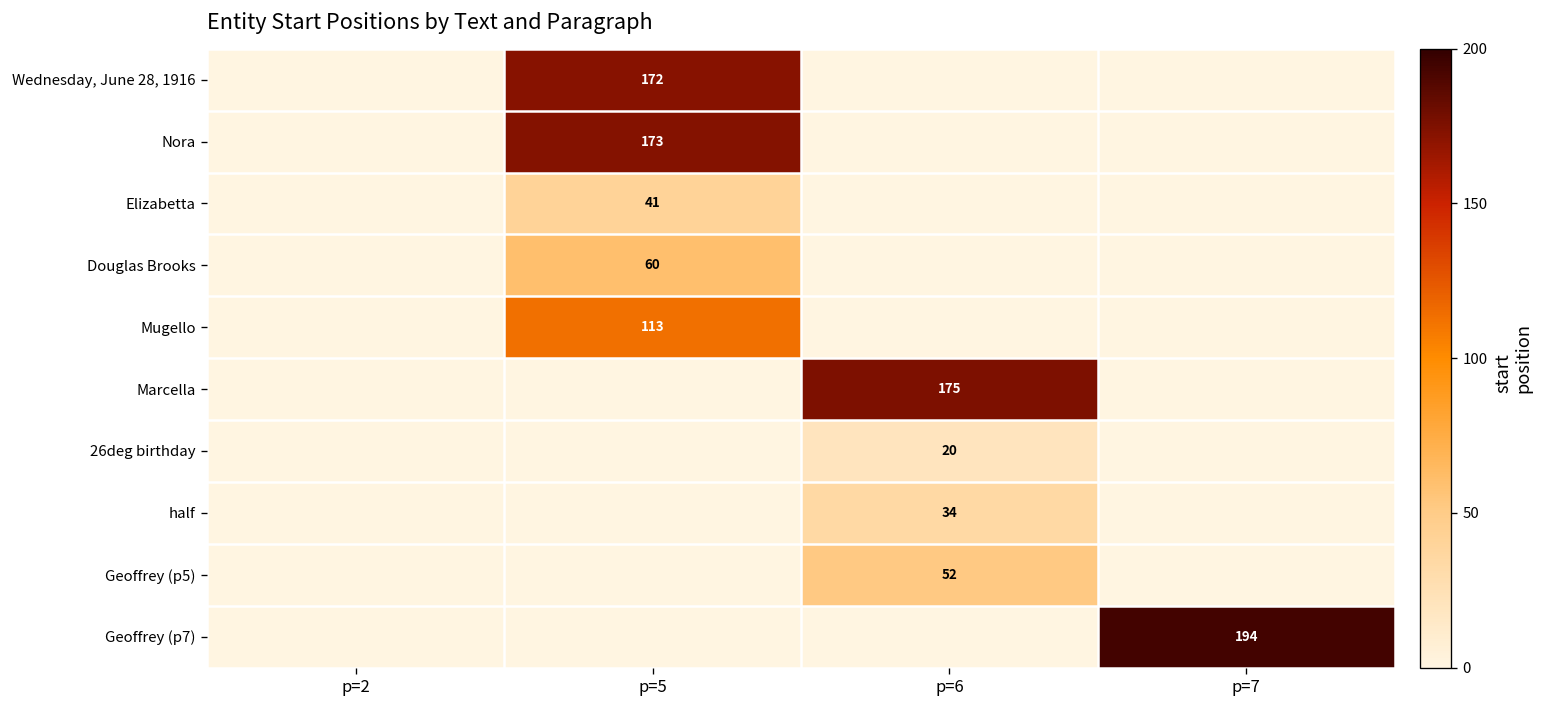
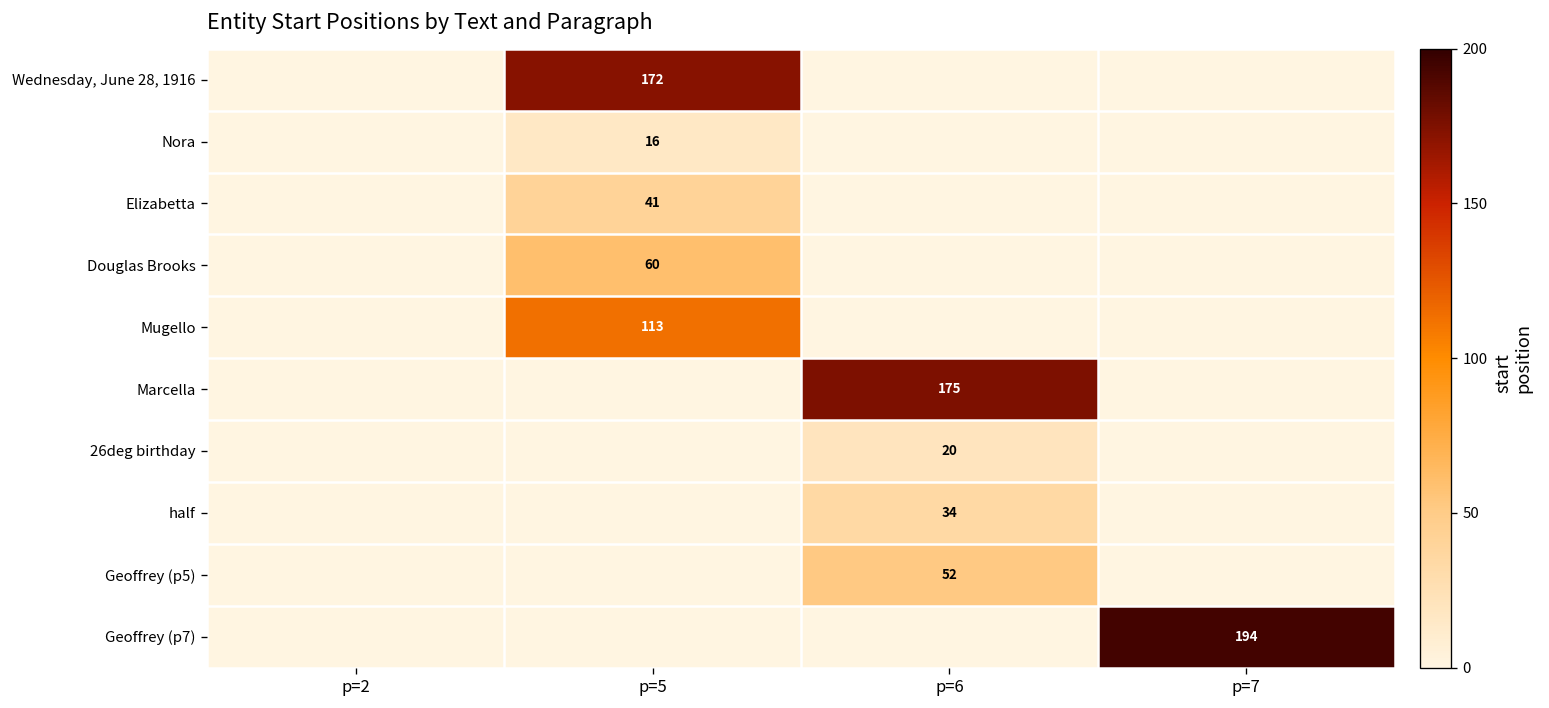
  {
    "Wednesday, June 28, 1916": {
      "p=5": 172
    },
    "Nora": {
-     "p=5": 173
+     "p=5": 16
    },
    "Elizabetta": {
      "p=5": 41
    },
    "Douglas Brooks": {
      "p=5": 60
    },
    "Mugello": {
      "p=5": 113
    },
    "Marcella": {
      "p=6": 175
    },
    "26deg birthday": {
      "p=6": 20
    },
    "half": {
      "p=6": 34
    },
    "Geoffrey (p5)": {
      "p=6": 52
    },
    "Geoffrey (p7)": {
      "p=7": 194
    }
  }
